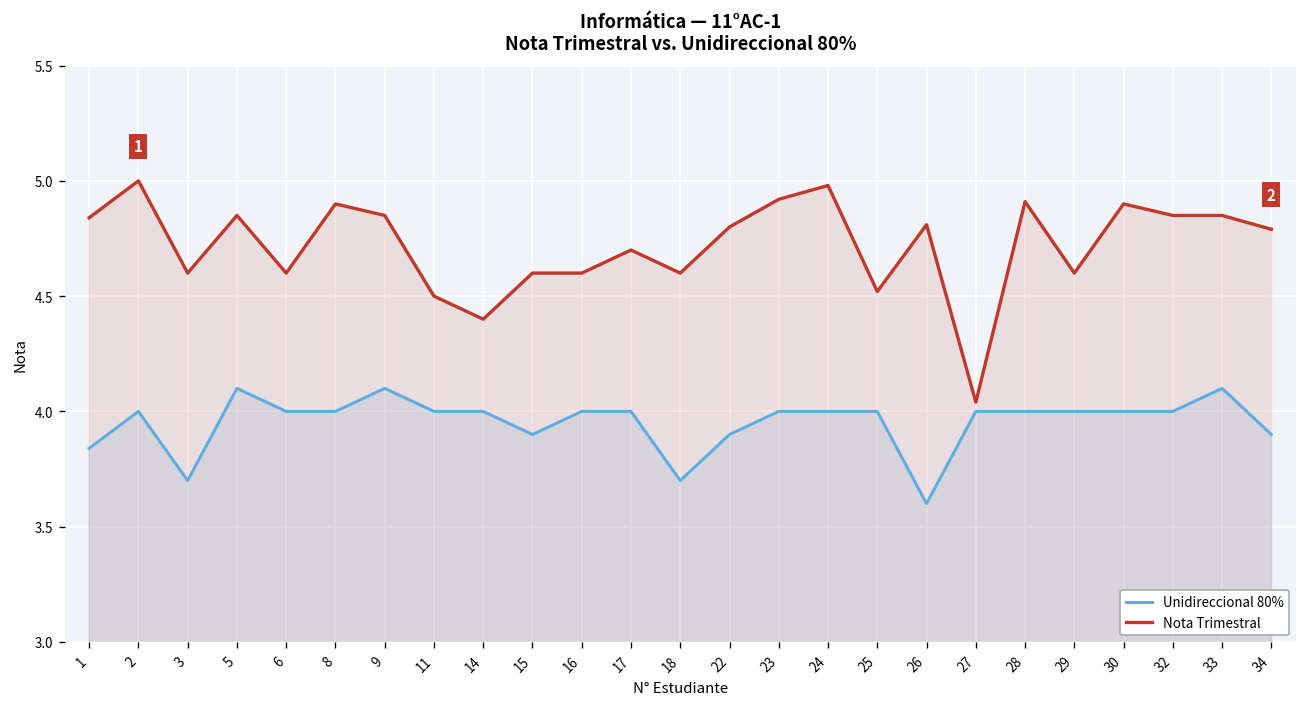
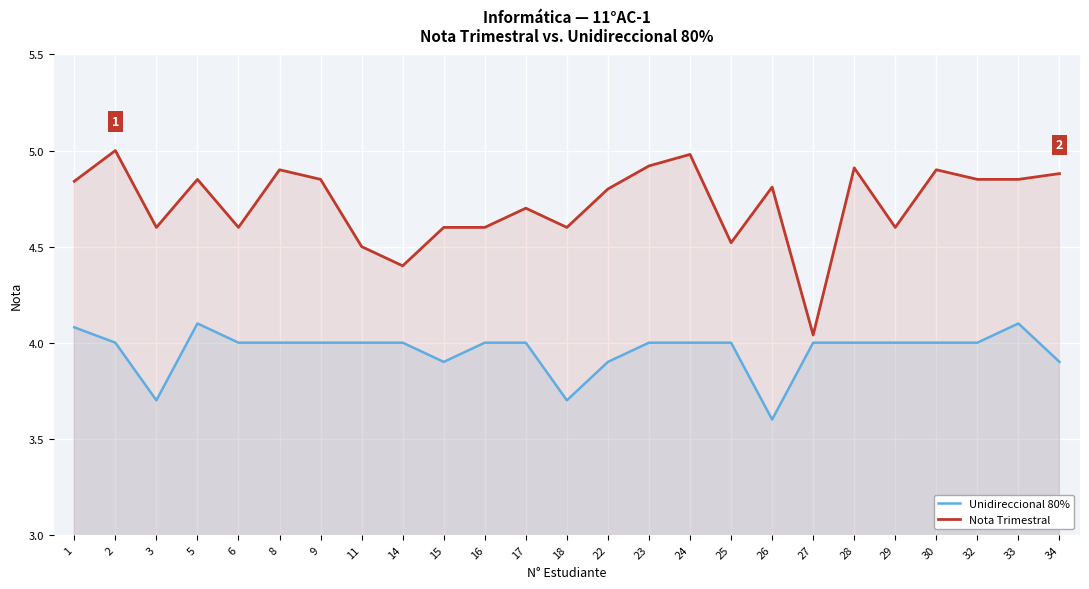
  {
    "Unidireccional 80%": {
-     "1": 3.84,
+     "1": 4.08,
      "2": 4.00,
      "3": 3.70,
      "5": 4.10,
      "6": 4.00,
      "8": 4.00,
-     "9": 4.1,
+     "9": 4.0,
      "11": 4.00,
      "14": 4.00,
      "15": 3.90,
      "16": 4.00,
      "17": 4.00,
      "18": 3.70,
      "22": 3.90,
      "23": 4.00,
      "24": 4.00,
      "25": 4.00,
      "26": 3.60,
      "27": 4.00,
      "28": 4.00,
      "29": 4.00,
      "30": 4.00,
      "32": 4.00,
      "33": 4.10,
      "34": 3.90
    },
    "Nota Trimestral": {
      "1": 4.84,
      "3": 4.60,
      "5": 4.85,
      "6": 4.60,
      "8": 4.90,
      "9": 4.85,
      "11": 4.50,
      "14": 4.40,
      "15": 4.60,
      "16": 4.60,
      "17": 4.70,
      "18": 4.60,
      "22": 4.80,
      "23": 4.92,
      "24": 4.98,
      "25": 4.52,
      "26": 4.81,
      "27": 4.04,
      "28": 4.91,
      "29": 4.60,
      "30": 4.90,
      "32": 4.85,
      "33": 4.85,
-     "34": 4.79
+     "34": 4.88
    }
  }
